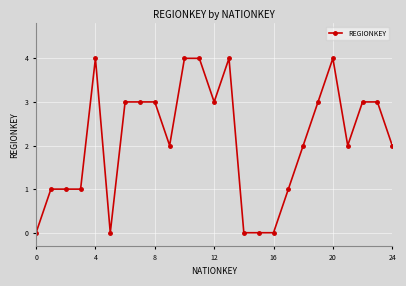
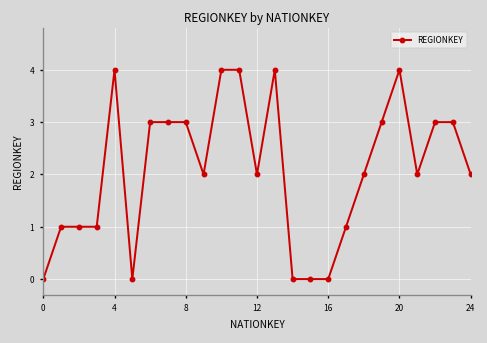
  {
    "0": 0,
    "4": 4,
    "8": 3,
-   "12": 3,
+   "12": 2,
    "16": 0,
    "20": 4,
    "24": 2
  }
